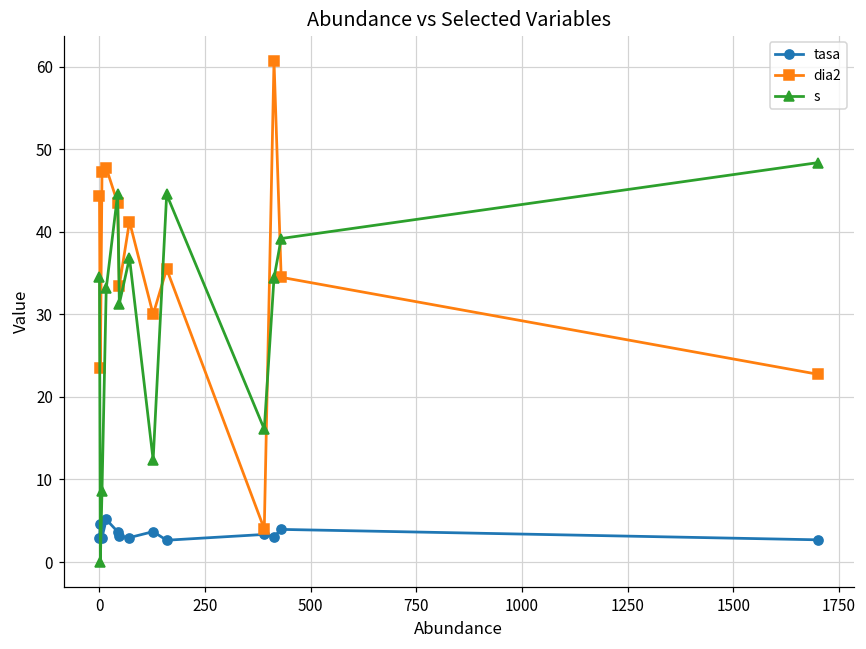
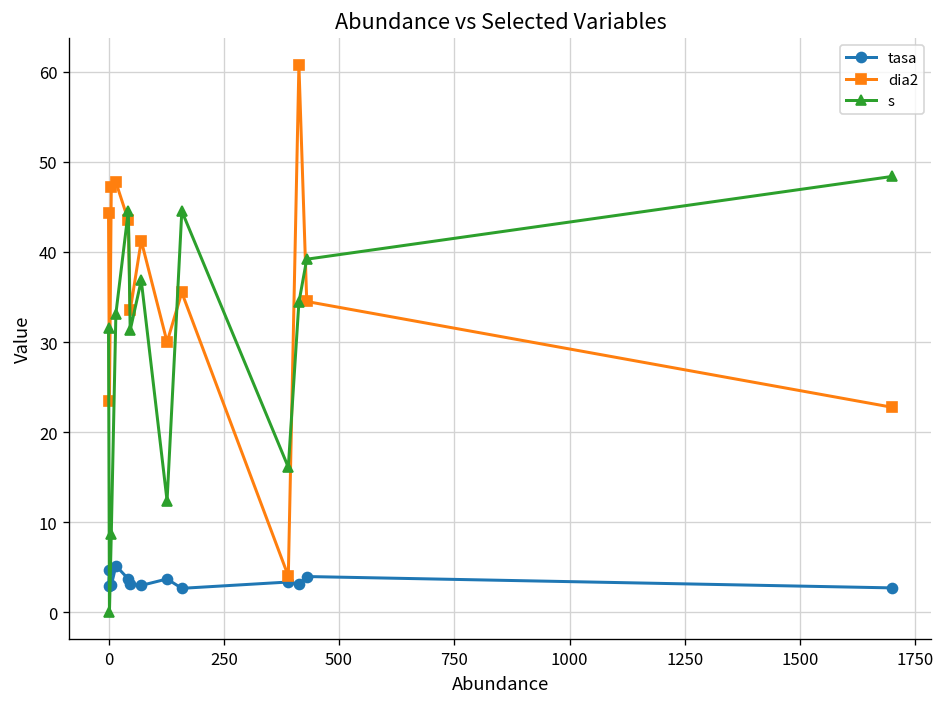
  {
    "tasa": {
      "0": 3
    },
    "dia2": {
      "0": 44
    },
    "s": {
-     "0": 34
+     "0": 32
    }
  }
